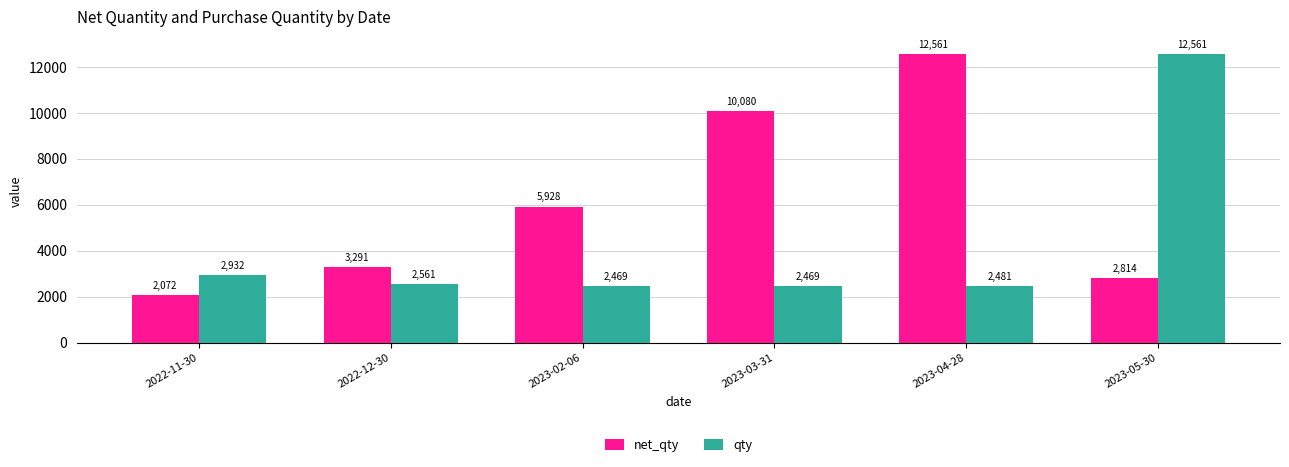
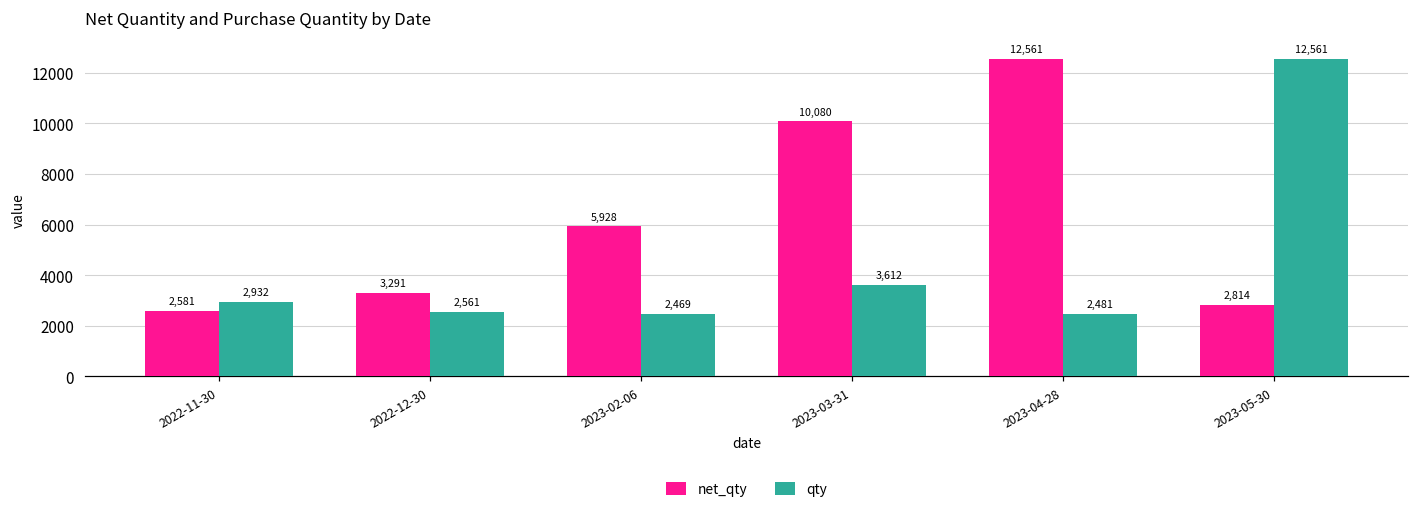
  {
    "net_qty": {
-     "2022-11-30": "2,072",
+     "2022-11-30": "2,581",
      "2022-12-30": "3,291",
      "2023-02-06": "5,928",
      "2023-03-31": "10,080",
      "2023-04-28": "12,561",
      "2023-05-30": "2,814"
    },
    "qty": {
      "2022-11-30": "2,932",
      "2022-12-30": "2,561",
      "2023-02-06": "2,469",
-     "2023-03-31": "2,469",
+     "2023-03-31": "3,612",
      "2023-04-28": "2,481",
      "2023-05-30": "12,561"
    }
  }
